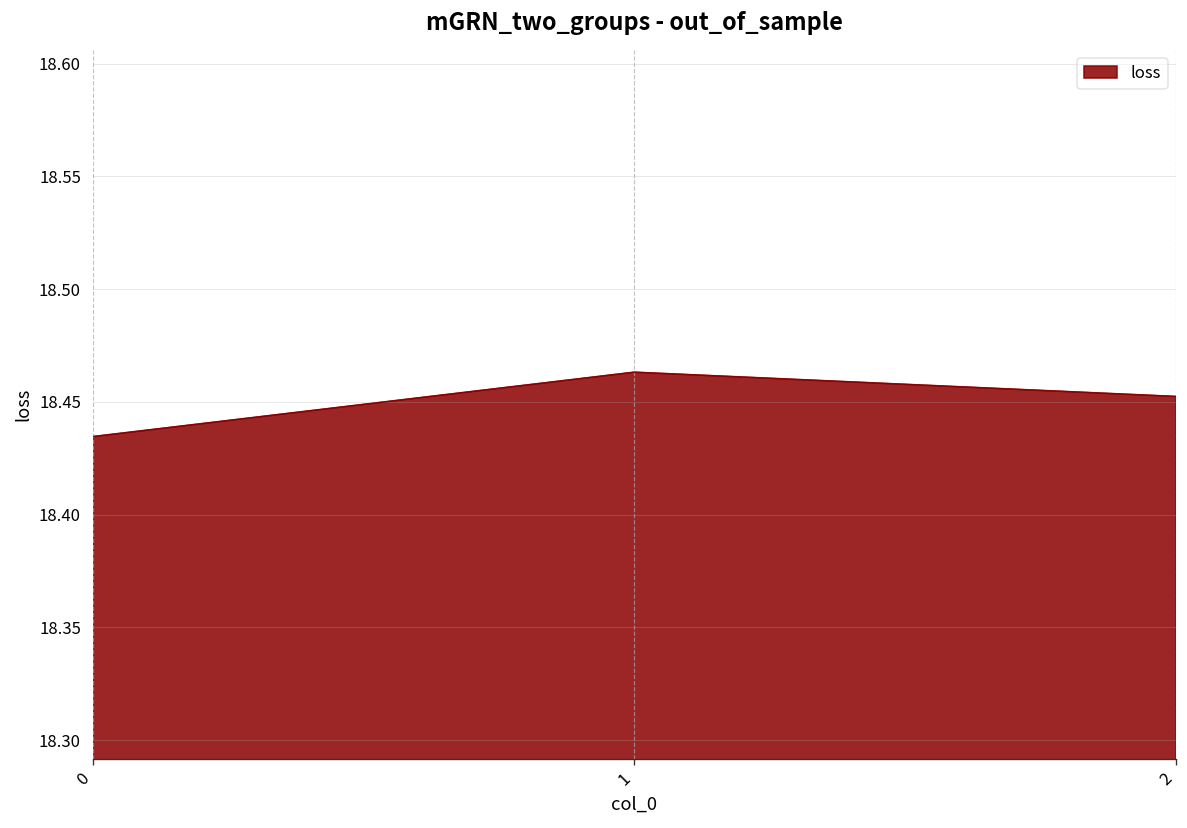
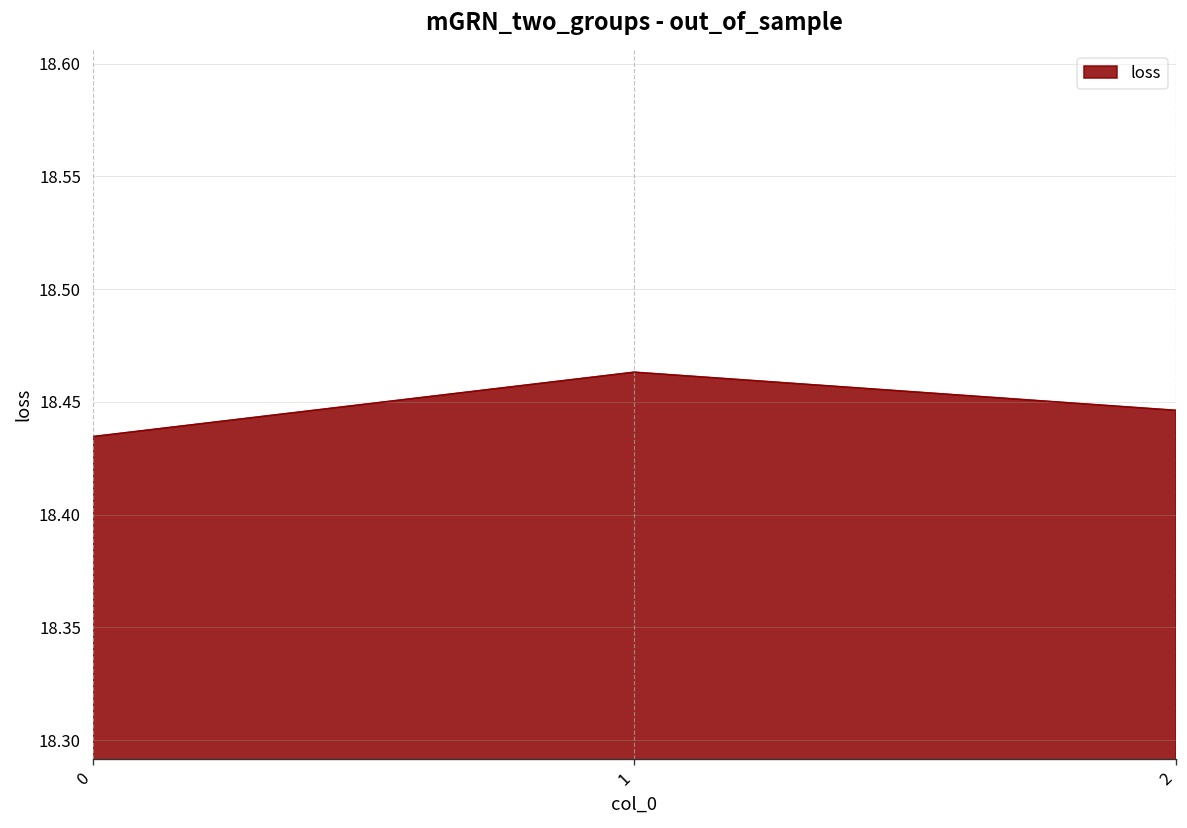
  {
    "0": 18.435,
    "1": 18.463,
-   "2": 18.452
+   "2": 18.446
  }
